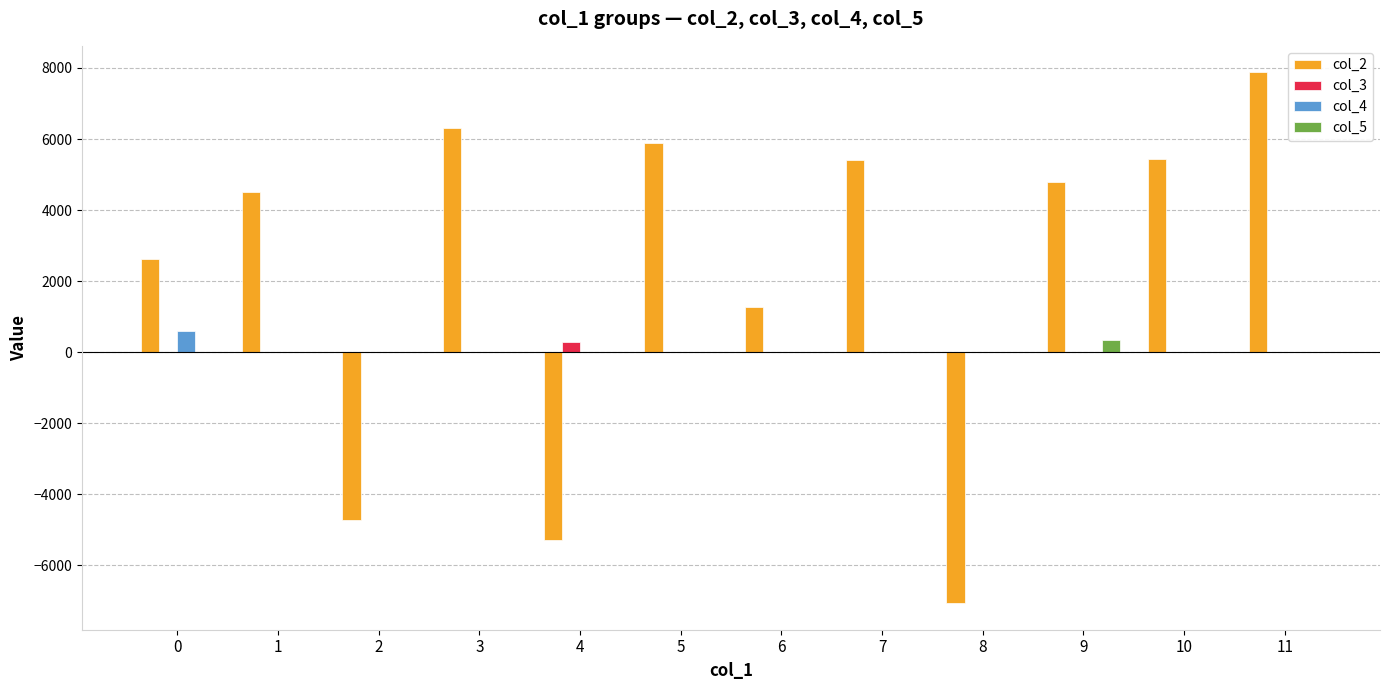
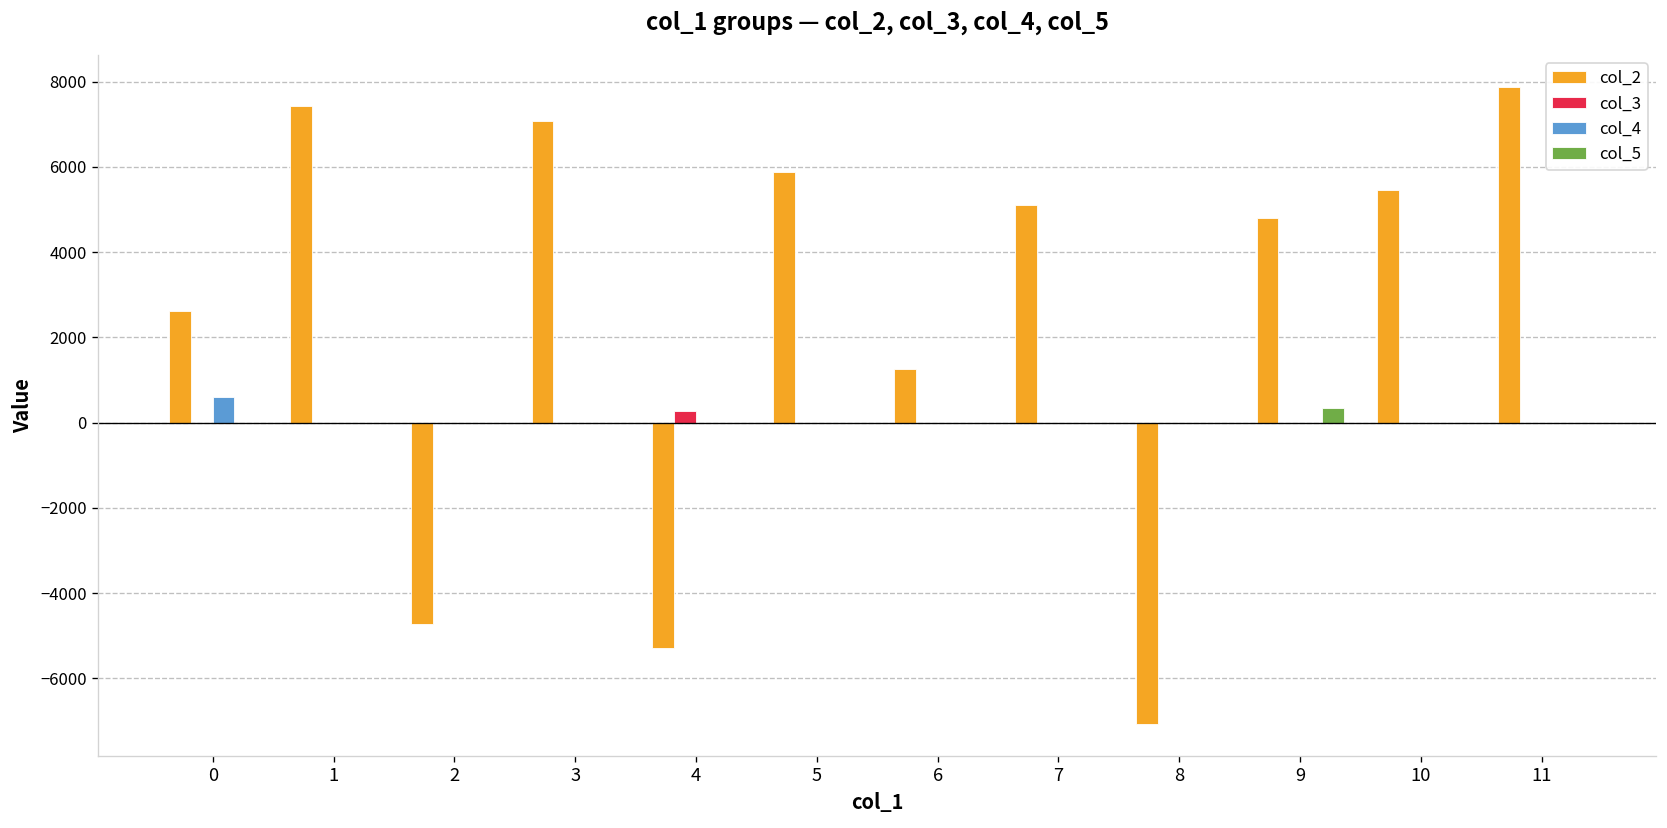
  {
    "col_2": {
      "0": 2600,
-     "1": 4500,
+     "1": 7400,
      "2": -4700,
-     "3": 6300,
+     "3": 7100,
      "4": -5300,
      "5": 5900,
      "6": 1300,
-     "7": 5400,
+     "7": 5100,
      "8": -7100,
      "9": 4800,
      "10": 5400,
      "11": 7900
    },
    "col_3": {
      "4": 300
    },
    "col_4": {
      "0": 600
    },
    "col_5": {
      "9": 400
    }
  }
